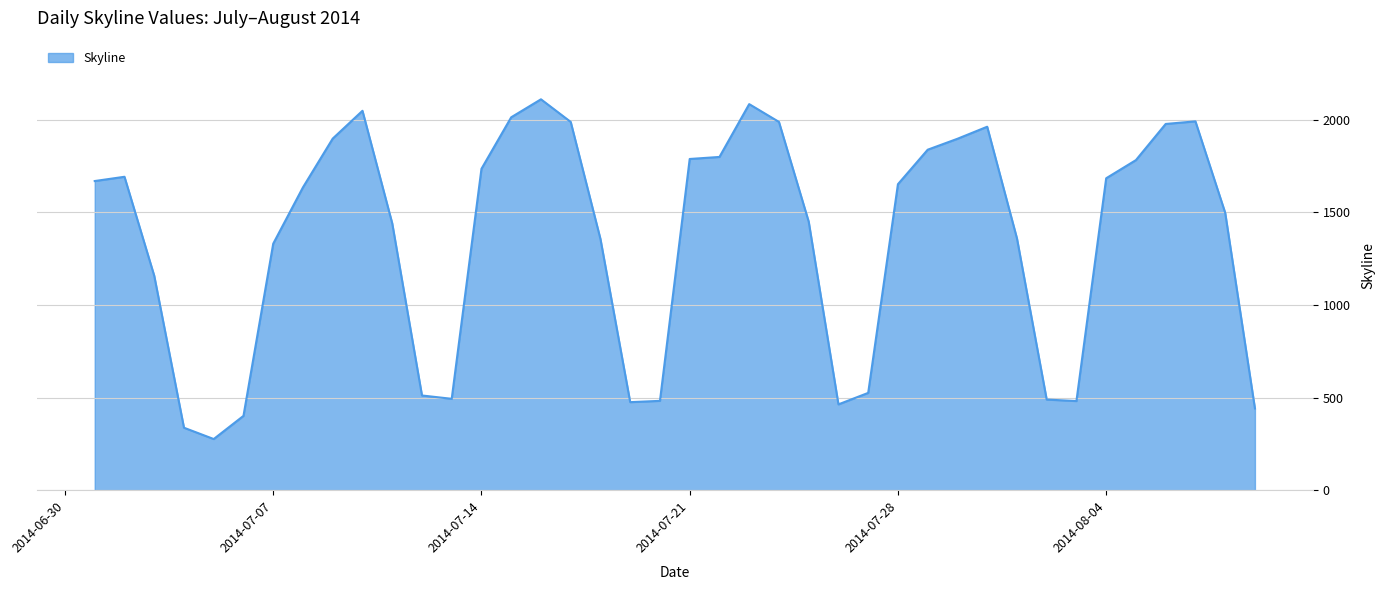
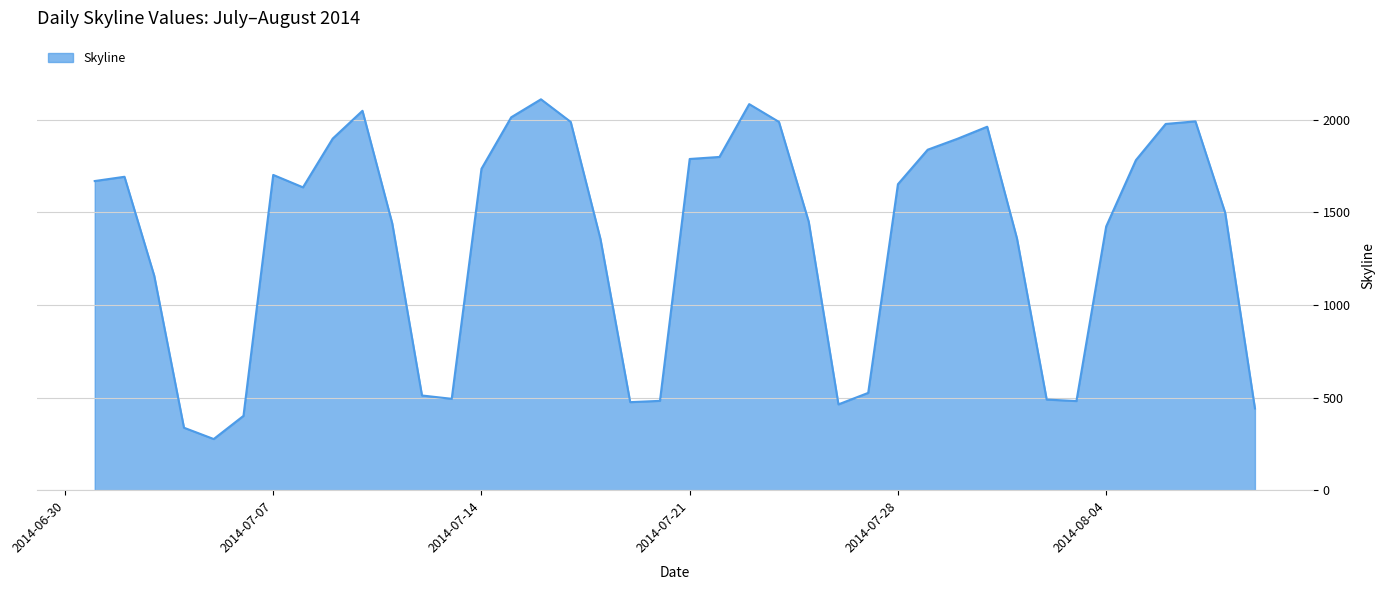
  {
-   "2014-07-07": 1330,
+   "2014-07-07": 1700,
    "2014-07-14": 1730,
    "2014-07-21": 1790,
    "2014-07-28": 1650,
-   "2014-08-04": 1680
+   "2014-08-04": 1420
  }
